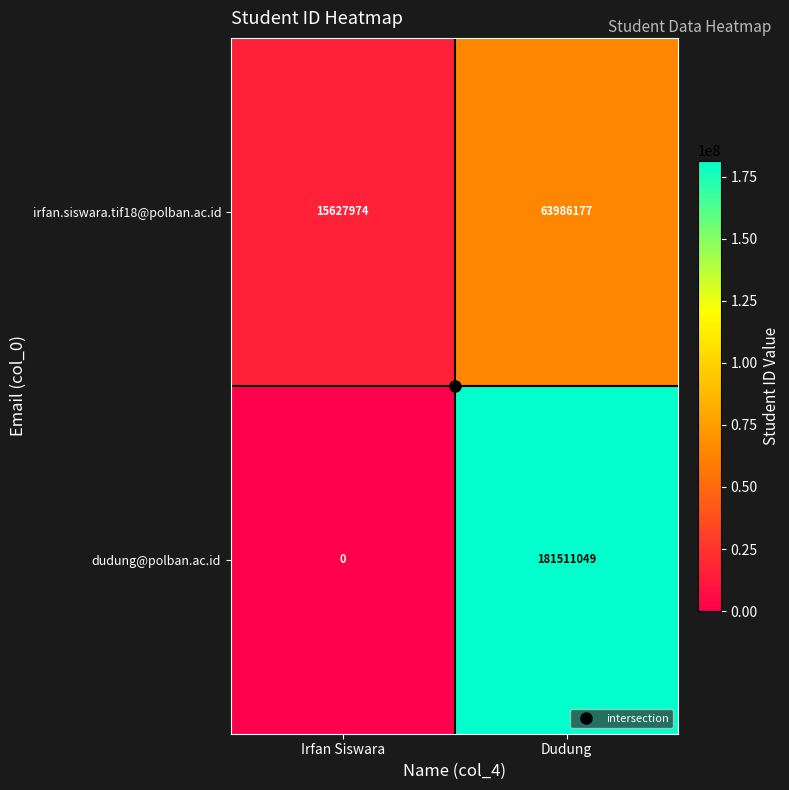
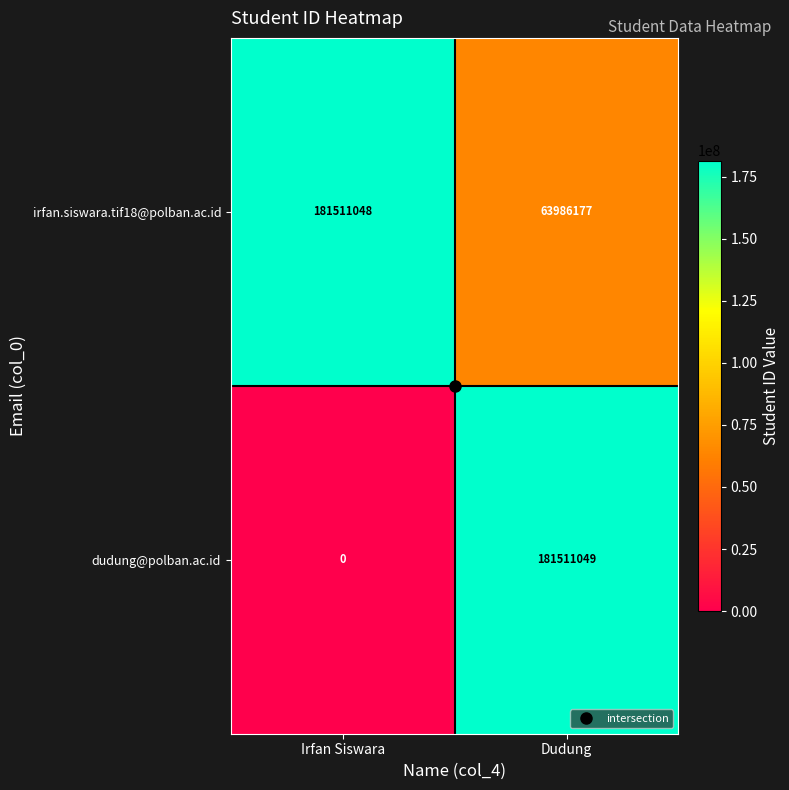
  {
    "irfan.siswara.tif18@polban.ac.id": {
-     "Irfan Siswara": 15627974,
+     "Irfan Siswara": 181511048,
      "Dudung": 63986177
    },
    "dudung@polban.ac.id": {
      "Irfan Siswara": 0,
      "Dudung": 181511049
    }
  }
